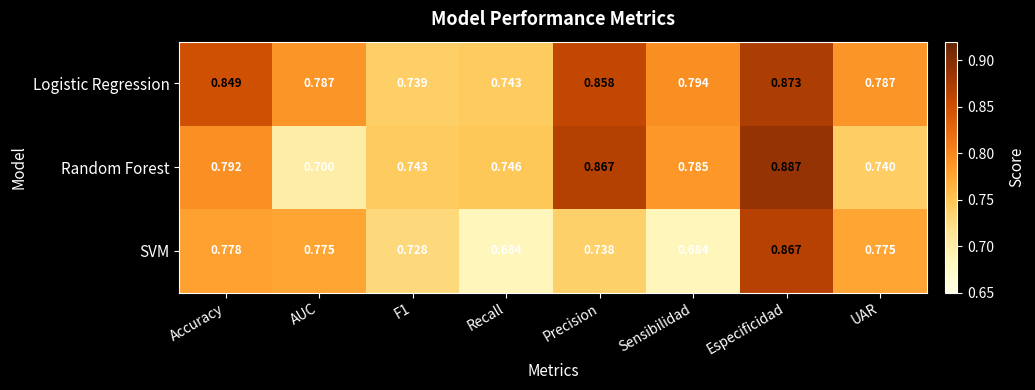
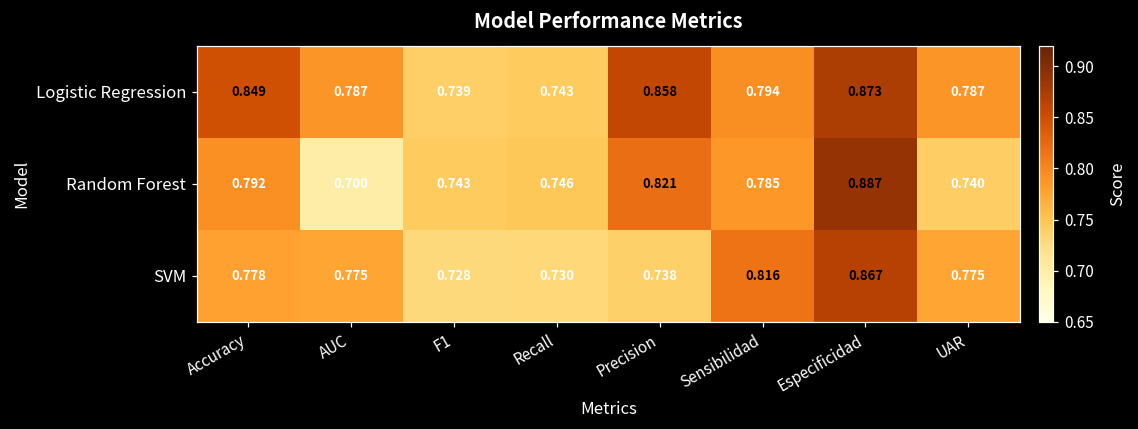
  {
    "Logistic Regression": {
      "Accuracy": 0.849,
      "AUC": 0.787,
      "F1": 0.739,
      "Recall": 0.743,
      "Precision": 0.858,
      "Sensibilidad": 0.794,
      "Especificidad": 0.873,
      "UAR": 0.787
    },
    "Random Forest": {
      "Accuracy": 0.792,
      "AUC": 0.700,
      "F1": 0.743,
      "Recall": 0.746,
-     "Precision": 0.867,
+     "Precision": 0.821,
      "Sensibilidad": 0.785,
      "Especificidad": 0.887,
      "UAR": 0.740
    },
    "SVM": {
      "Accuracy": 0.778,
      "AUC": 0.775,
      "F1": 0.728,
-     "Recall": 0.684,
+     "Recall": 0.730,
      "Precision": 0.738,
-     "Sensibilidad": 0.684,
+     "Sensibilidad": 0.816,
      "Especificidad": 0.867,
      "UAR": 0.775
    }
  }
